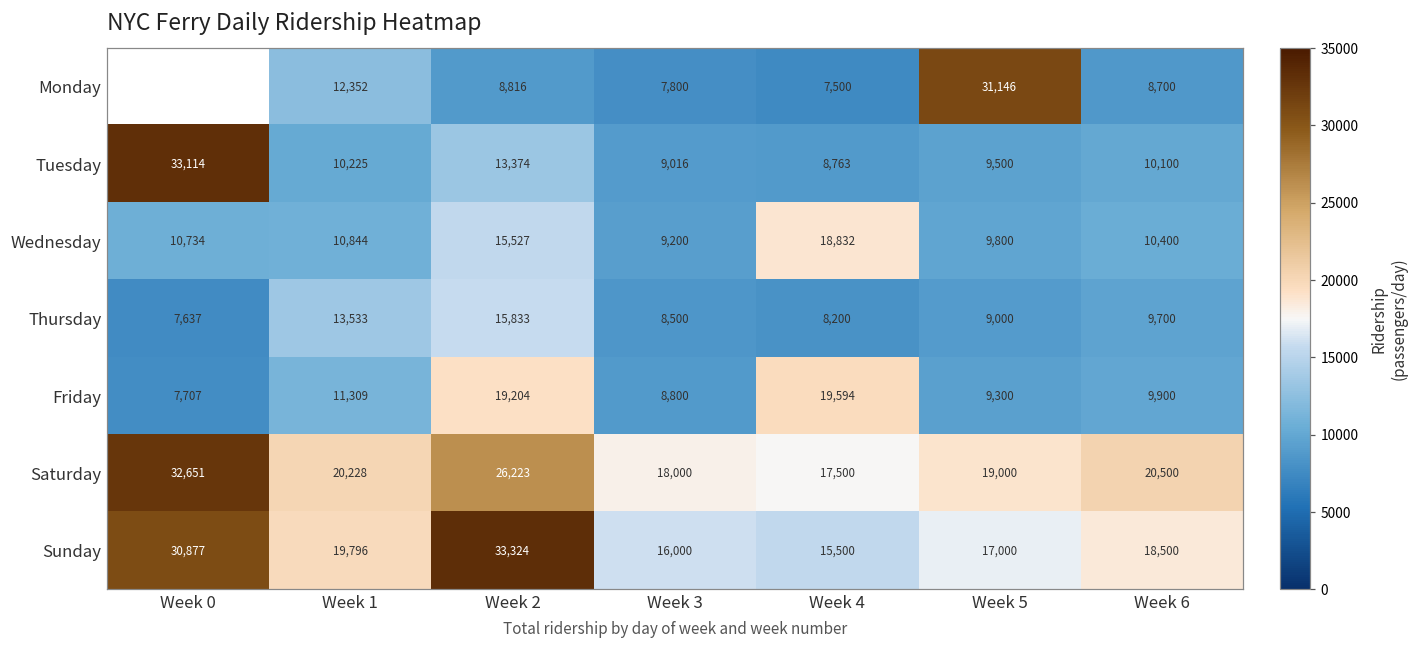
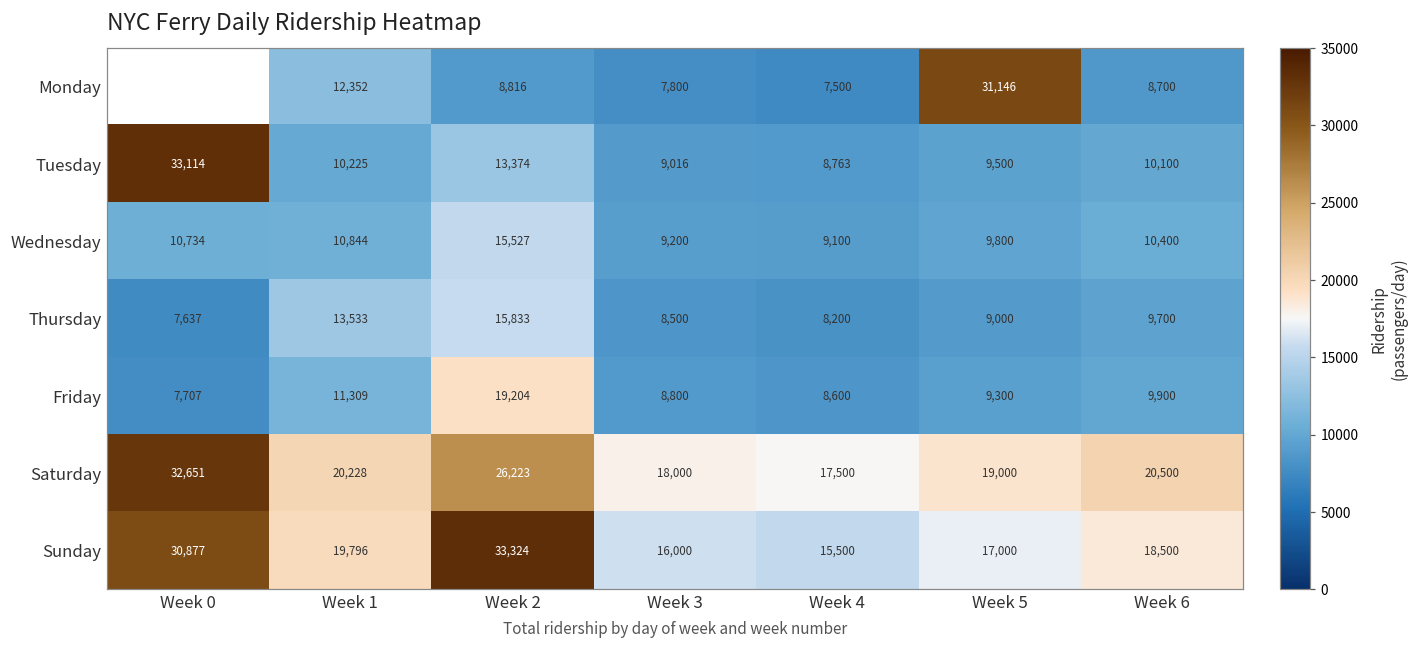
  {
    "Monday": {
      "Week 1": "12,352",
      "Week 2": "8,816",
      "Week 3": "7,800",
      "Week 4": "7,500",
      "Week 5": "31,146",
      "Week 6": "8,700"
    },
    "Tuesday": {
      "Week 0": "33,114",
      "Week 1": "10,225",
      "Week 2": "13,374",
      "Week 3": "9,016",
      "Week 4": "8,763",
      "Week 5": "9,500",
      "Week 6": "10,100"
    },
    "Wednesday": {
      "Week 0": "10,734",
      "Week 1": "10,844",
      "Week 2": "15,527",
      "Week 3": "9,200",
-     "Week 4": "18,832",
+     "Week 4": "9,100",
      "Week 5": "9,800",
      "Week 6": "10,400"
    },
    "Thursday": {
      "Week 0": "7,637",
      "Week 1": "13,533",
      "Week 2": "15,833",
      "Week 3": "8,500",
      "Week 4": "8,200",
      "Week 5": "9,000",
      "Week 6": "9,700"
    },
    "Friday": {
      "Week 0": "7,707",
      "Week 1": "11,309",
      "Week 2": "19,204",
      "Week 3": "8,800",
-     "Week 4": "19,594",
+     "Week 4": "8,600",
      "Week 5": "9,300",
      "Week 6": "9,900"
    },
    "Saturday": {
      "Week 0": "32,651",
      "Week 1": "20,228",
      "Week 2": "26,223",
      "Week 3": "18,000",
      "Week 4": "17,500",
      "Week 5": "19,000",
      "Week 6": "20,500"
    },
    "Sunday": {
      "Week 0": "30,877",
      "Week 1": "19,796",
      "Week 2": "33,324",
      "Week 3": "16,000",
      "Week 4": "15,500",
      "Week 5": "17,000",
      "Week 6": "18,500"
    }
  }
